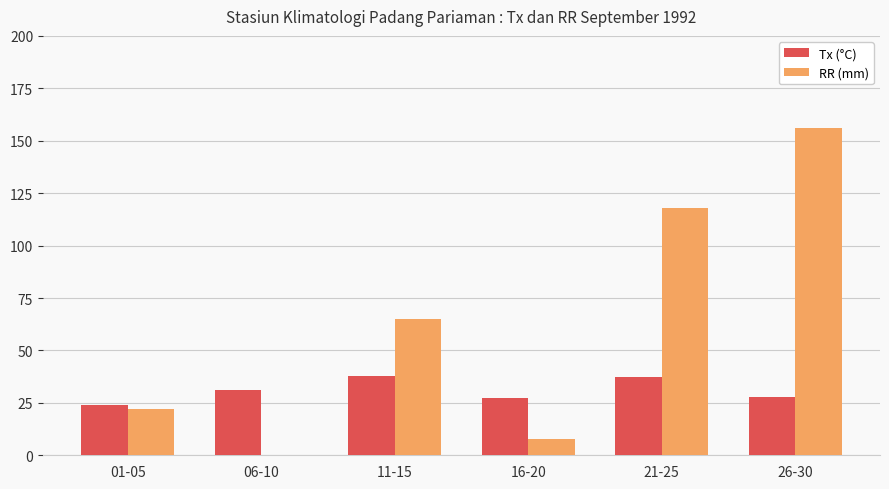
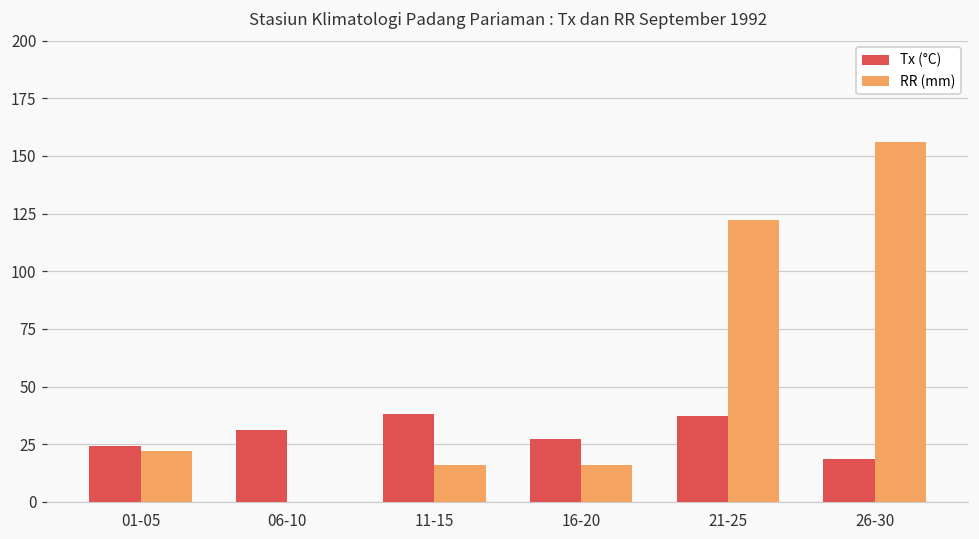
  {
    "Tx (°C)": {
      "01-05": 24,
      "06-10": 31,
      "11-15": 38,
      "16-20": 27,
      "21-25": 37,
-     "26-30": 28
+     "26-30": 19
    },
    "RR (mm)": {
      "01-05": 22,
      "06-10": 0,
-     "11-15": 65,
-     "16-20": 8,
-     "21-25": 118,
+     "11-15": 16,
+     "16-20": 16,
+     "21-25": 122,
      "26-30": 156
    }
  }
